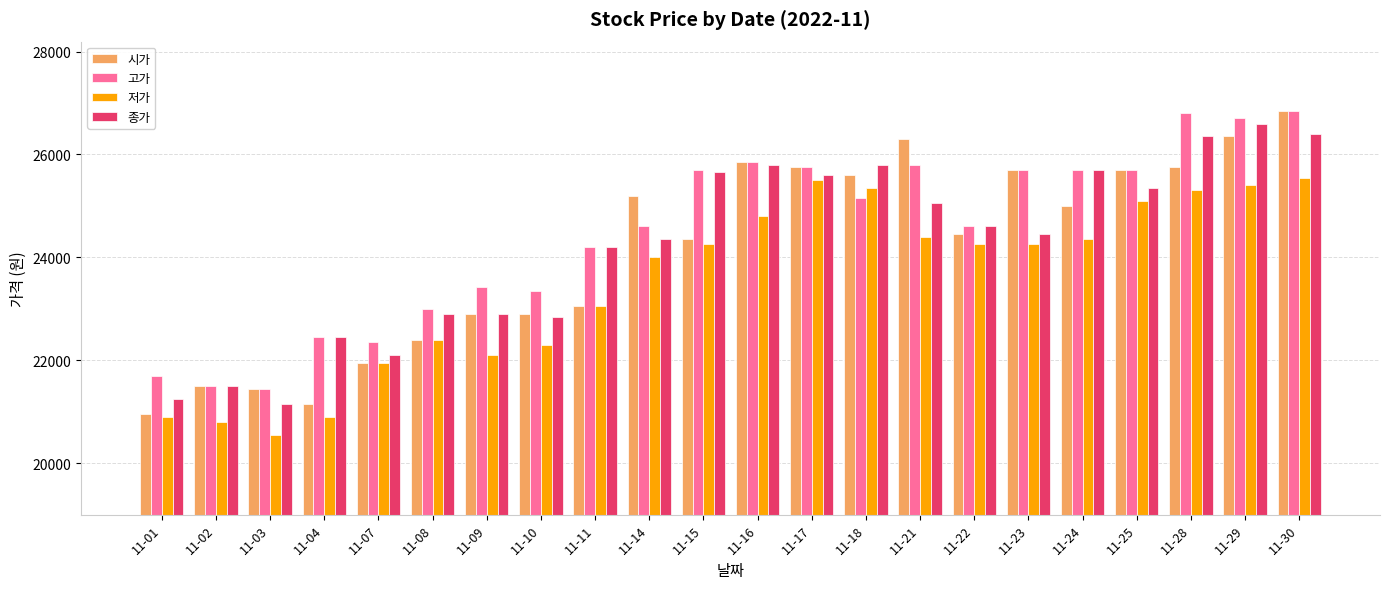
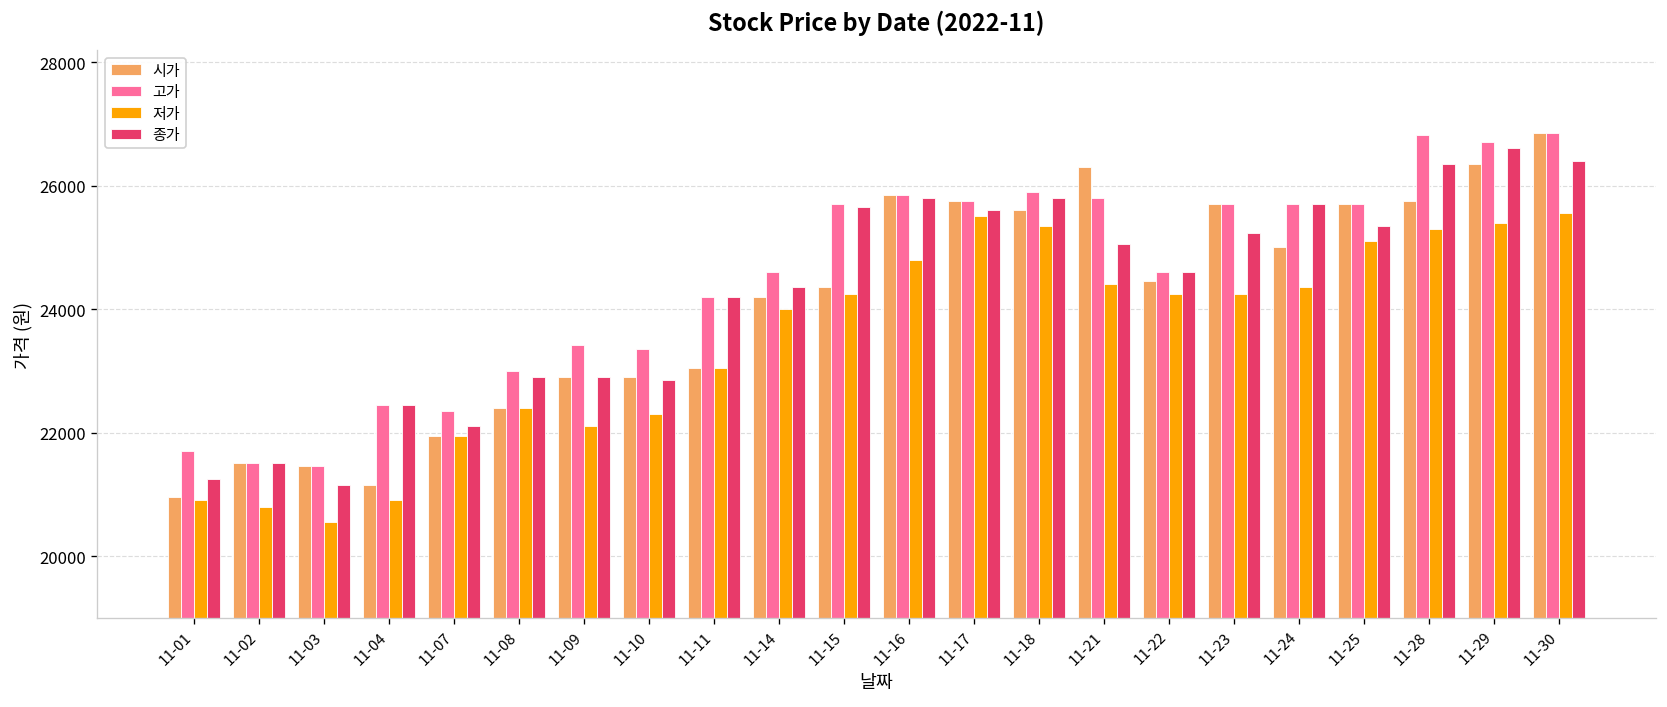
  {
    "시가": {
      "11-01": 21000,
      "11-02": 21500,
      "11-03": 21500,
      "11-04": 21200,
      "11-07": 22000,
      "11-08": 22400,
      "11-09": 22900,
      "11-10": 22900,
      "11-11": 23100,
-     "11-14": 25200,
+     "11-14": 24200,
      "11-15": 24400,
      "11-16": 25900,
      "11-17": 25800,
      "11-18": 25600,
      "11-21": 26300,
      "11-22": 24500,
      "11-23": 25700,
      "11-24": 25000,
      "11-25": 25700,
      "11-28": 25800,
      "11-29": 26400,
      "11-30": 26900
    },
    "고가": {
      "11-01": 21700,
      "11-02": 21500,
      "11-03": 21500,
      "11-04": 22500,
      "11-07": 22400,
      "11-08": 23000,
      "11-09": 23400,
      "11-10": 23400,
      "11-11": 24200,
      "11-14": 24600,
      "11-15": 25700,
      "11-16": 25900,
      "11-17": 25800,
-     "11-18": 25200,
+     "11-18": 25900,
      "11-21": 25800,
      "11-22": 24600,
      "11-23": 25700,
      "11-24": 25700,
      "11-25": 25700,
      "11-28": 26800,
      "11-29": 26700,
      "11-30": 26900
    },
    "저가": {
      "11-01": 20900,
      "11-02": 20800,
      "11-03": 20600,
      "11-04": 20900,
      "11-07": 22000,
      "11-08": 22400,
      "11-09": 22100,
      "11-10": 22300,
      "11-11": 23100,
      "11-14": 24000,
      "11-15": 24300,
      "11-16": 24800,
      "11-17": 25500,
      "11-18": 25400,
      "11-21": 24400,
      "11-22": 24300,
      "11-23": 24300,
      "11-24": 24400,
      "11-25": 25100,
      "11-28": 25300,
      "11-29": 25400,
      "11-30": 25600
    },
    "종가": {
      "11-01": 21300,
      "11-02": 21500,
      "11-03": 21200,
      "11-04": 22500,
      "11-07": 22100,
      "11-08": 22900,
      "11-09": 22900,
      "11-10": 22900,
      "11-11": 24200,
      "11-14": 24400,
      "11-15": 25700,
      "11-16": 25800,
      "11-17": 25600,
      "11-18": 25800,
      "11-21": 25100,
      "11-22": 24600,
-     "11-23": 24500,
+     "11-23": 25200,
      "11-24": 25700,
      "11-25": 25400,
      "11-28": 26400,
      "11-29": 26600,
      "11-30": 26400
    }
  }
